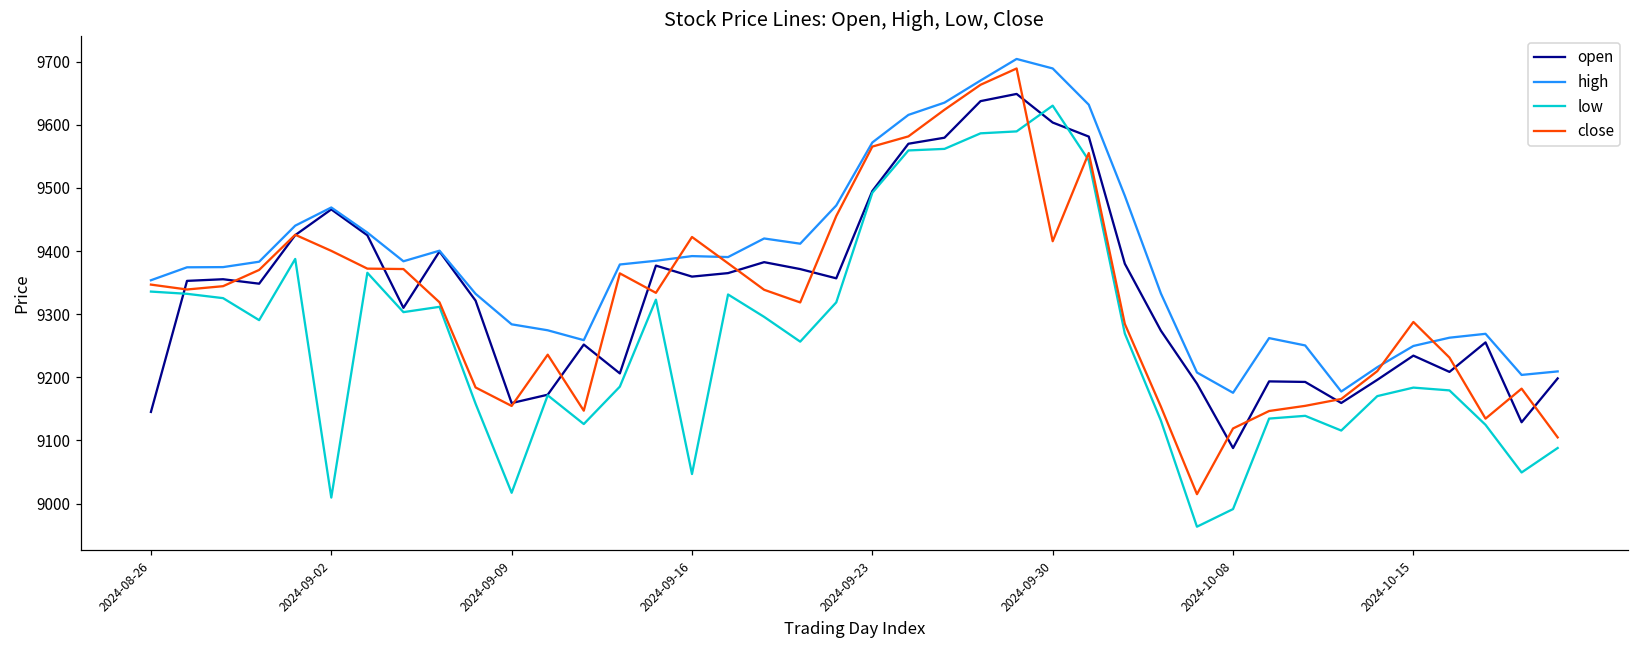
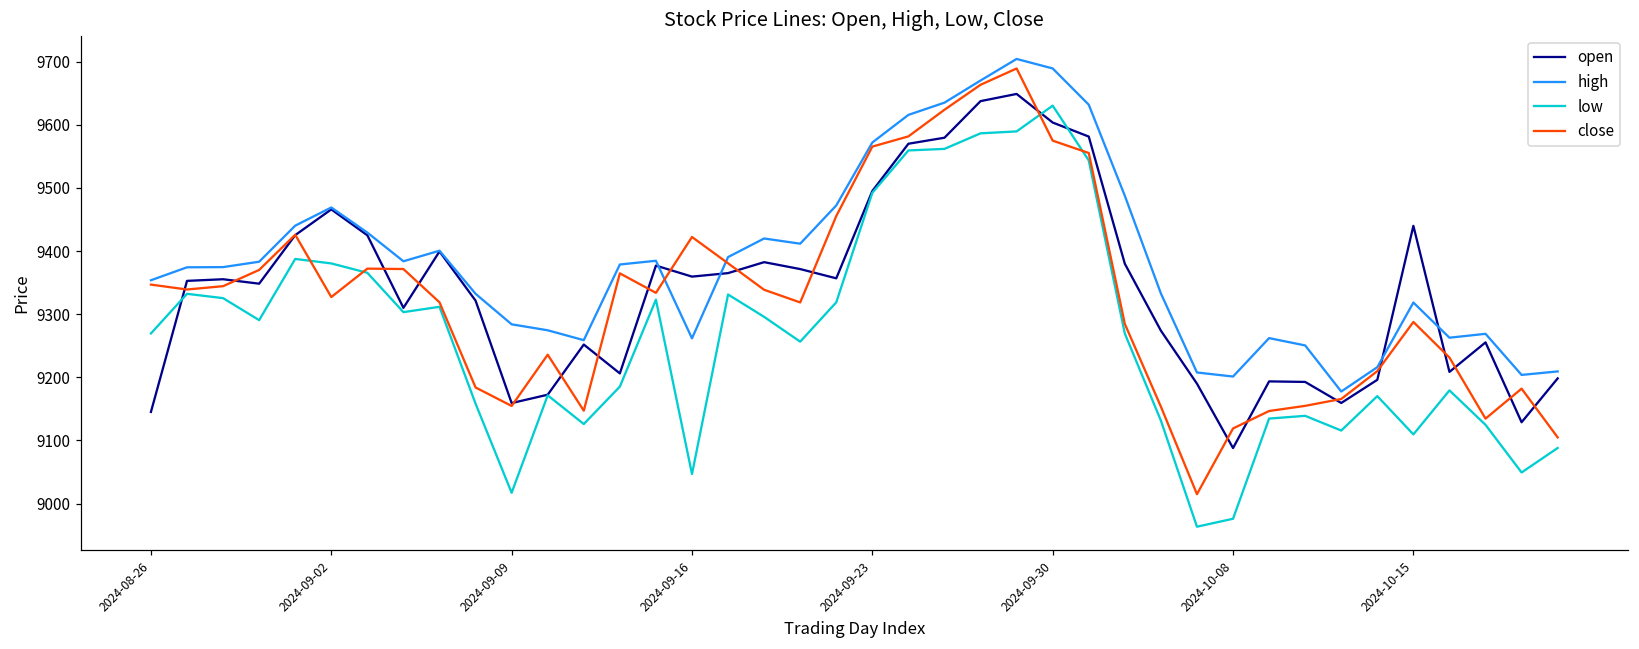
  {
    "open": {
      "2024-08-26": 9150,
      "2024-09-09": 9160,
      "2024-09-16": 9360,
      "2024-09-30": 9600,
      "2024-10-08": 9090,
-     "2024-10-15": 9230
+     "2024-10-15": 9440
    },
    "high": {
      "2024-08-26": 9350,
      "2024-09-09": 9280,
-     "2024-09-16": 9390,
+     "2024-09-16": 9260,
      "2024-09-23": 9570,
      "2024-09-30": 9690,
-     "2024-10-08": 9180,
-     "2024-10-15": 9250
+     "2024-10-08": 9200,
+     "2024-10-15": 9320
    },
    "low": {
-     "2024-08-26": 9340,
-     "2024-09-02": 9010,
+     "2024-08-26": 9270,
+     "2024-09-02": 9380,
      "2024-09-09": 9020,
      "2024-09-16": 9050,
      "2024-09-30": 9630,
-     "2024-10-08": 8990,
-     "2024-10-15": 9180
+     "2024-10-08": 8980,
+     "2024-10-15": 9110
    },
    "close": {
      "2024-08-26": 9350,
-     "2024-09-02": 9400,
+     "2024-09-02": 9330,
      "2024-09-09": 9150,
      "2024-09-16": 9420,
      "2024-09-23": 9570,
-     "2024-09-30": 9420,
+     "2024-09-30": 9570,
      "2024-10-08": 9120,
      "2024-10-15": 9290
    }
  }
